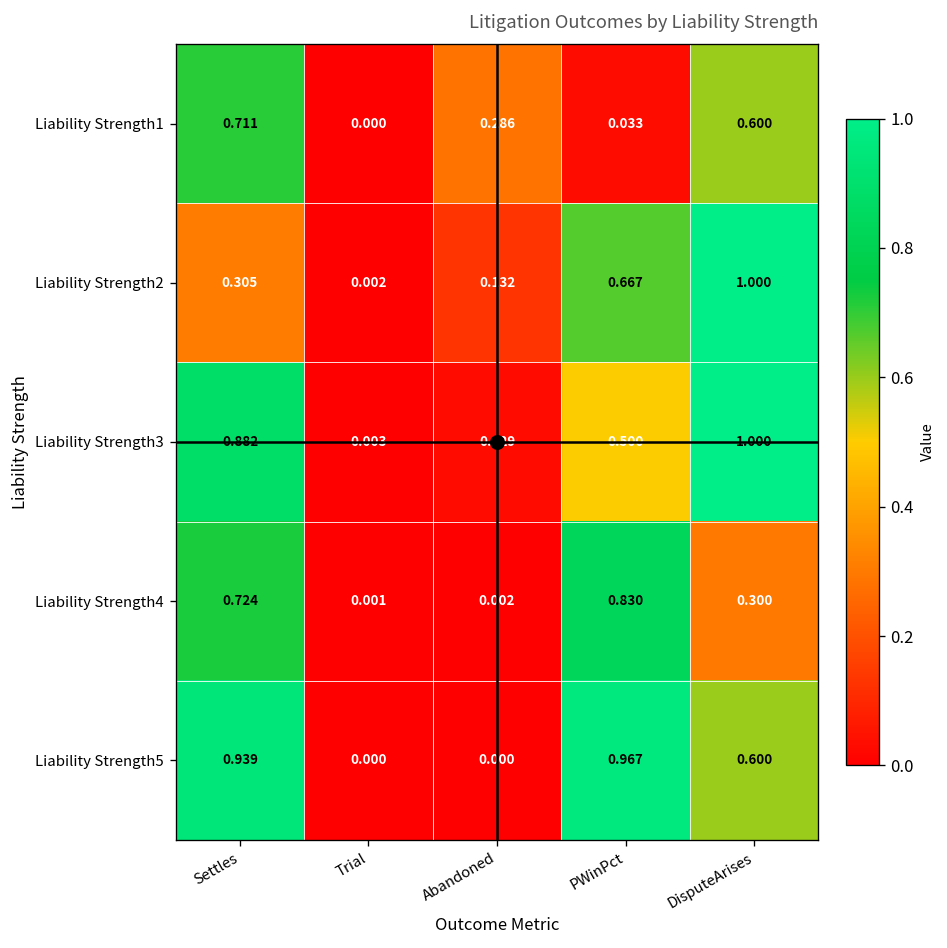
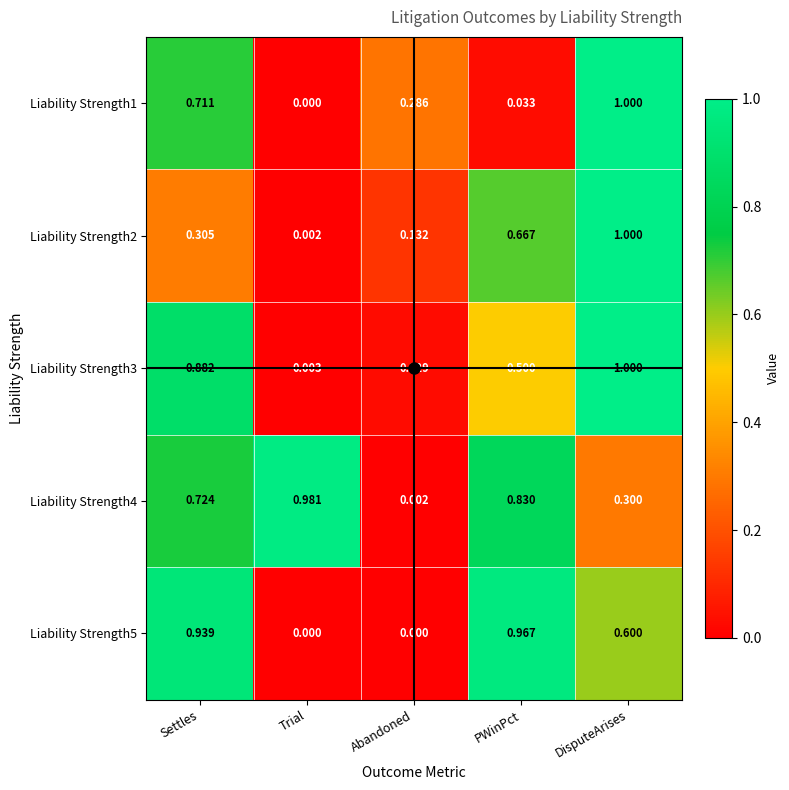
  {
    "Liability Strength1": {
      "Settles": 0.711,
      "Trial": 0.000,
      "Abandoned": 0.286,
      "PWinPct": 0.033,
-     "DisputeArises": 0.600
+     "DisputeArises": 1.000
    },
    "Liability Strength2": {
      "Settles": 0.305,
      "Trial": 0.002,
      "Abandoned": 0.132,
      "PWinPct": 0.667,
      "DisputeArises": 1.000
    },
    "Liability Strength3": {
      "Settles": 0.882,
      "Trial": 0.003,
      "PWinPct": 0.500,
      "DisputeArises": 1.000
    },
    "Liability Strength4": {
      "Settles": 0.724,
-     "Trial": 0.001,
+     "Trial": 0.981,
      "Abandoned": 0.002,
      "PWinPct": 0.830,
      "DisputeArises": 0.300
    },
    "Liability Strength5": {
      "Settles": 0.939,
      "Trial": 0.000,
      "Abandoned": 0.000,
      "PWinPct": 0.967,
      "DisputeArises": 0.600
    }
  }
